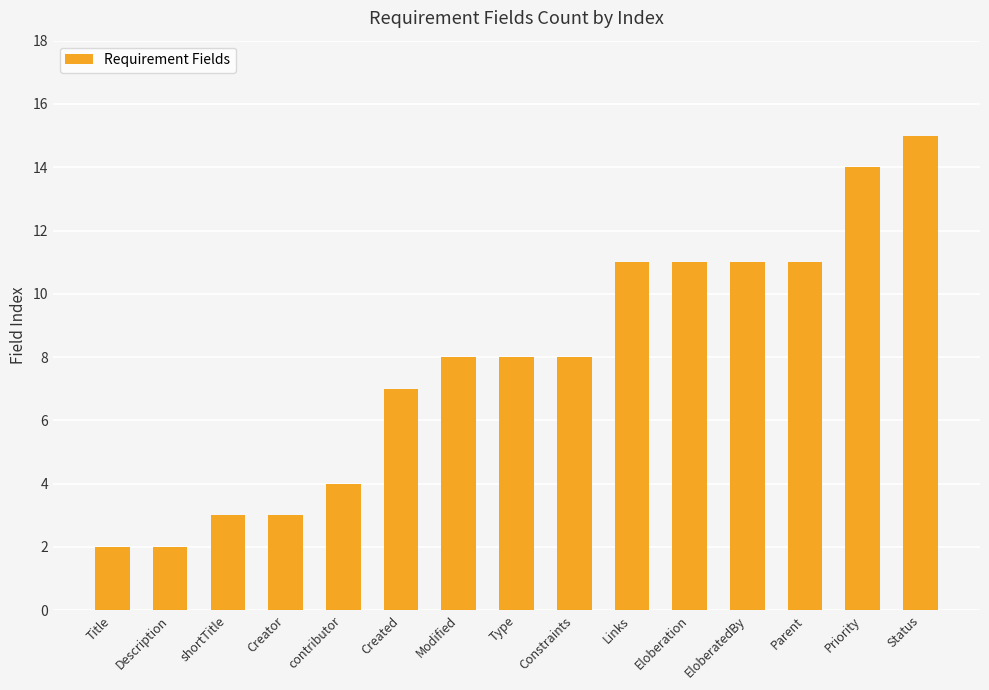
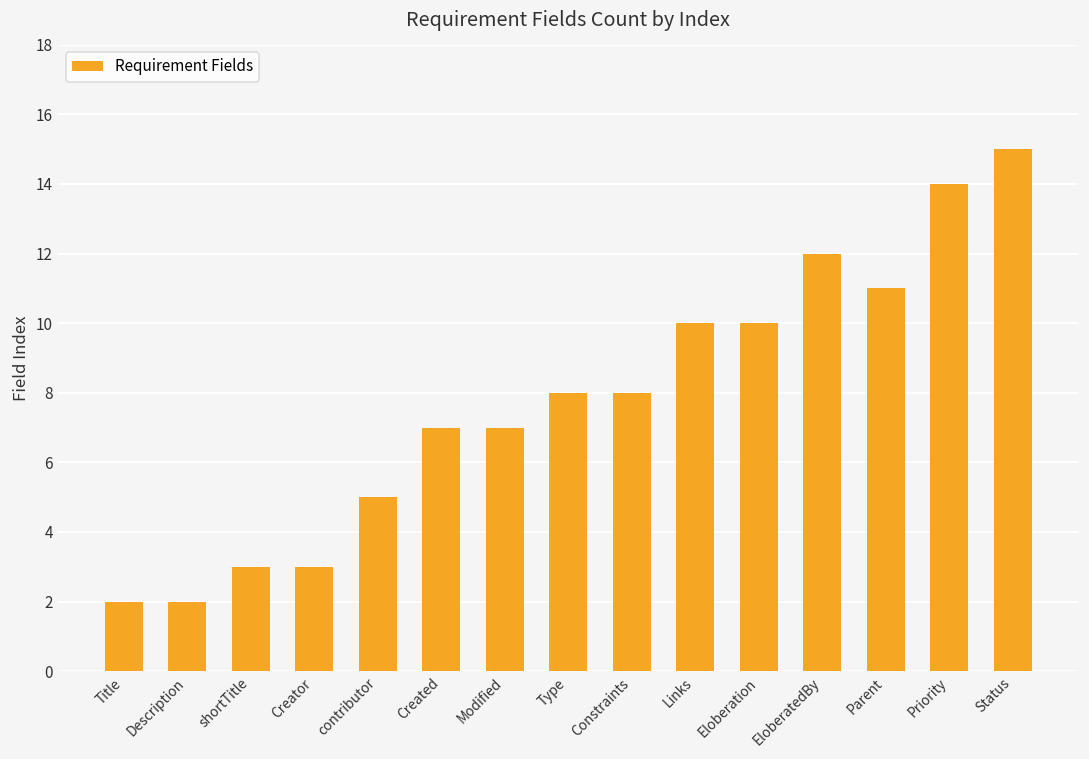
  {
    "Title": 2,
    "Description": 2,
    "shortTitle": 3,
    "Creator": 3,
-   "contributor": 4,
+   "contributor": 5,
    "Created": 7,
-   "Modified": 8,
+   "Modified": 7,
    "Type": 8,
    "Constraints": 8,
-   "Links": 11,
-   "Eloberation": 11,
-   "EloberatedBy": 11,
+   "Links": 10,
+   "Eloberation": 10,
+   "EloberatedBy": 12,
    "Parent": 11,
    "Priority": 14,
    "Status": 15
  }
